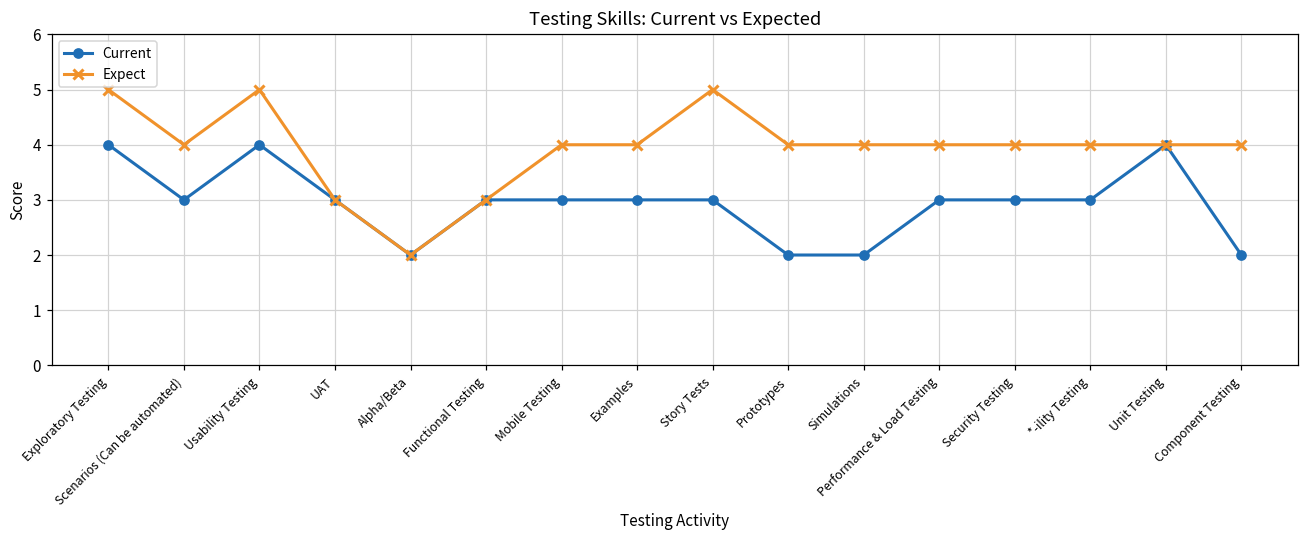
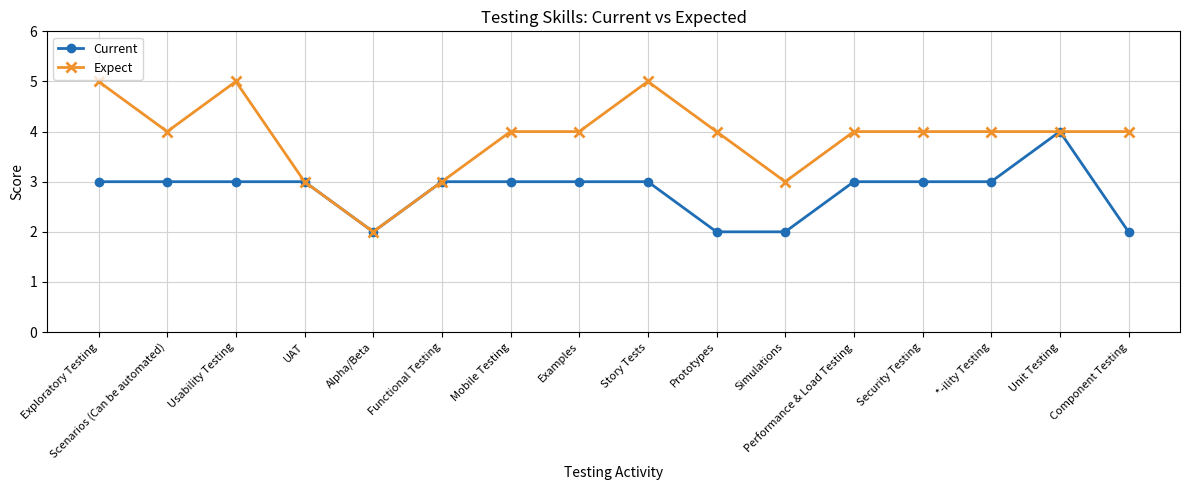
  {
    "Current": {
-     "Exploratory Testing": 4,
+     "Exploratory Testing": 3,
      "Scenarios (Can be automated)": 3,
-     "Usability Testing": 4,
+     "Usability Testing": 3,
      "Mobile Testing": 3,
      "Examples": 3,
      "Story Tests": 3,
      "Prototypes": 2,
      "Simulations": 2,
      "Performance & Load Testing": 3,
      "Security Testing": 3,
      "*-ility Testing": 3,
      "Component Testing": 2
    },
    "Expect": {
      "Exploratory Testing": 5,
      "Scenarios (Can be automated)": 4,
      "Usability Testing": 5,
      "Mobile Testing": 4,
      "Examples": 4,
      "Story Tests": 5,
      "Prototypes": 4,
-     "Simulations": 4,
+     "Simulations": 3,
      "Performance & Load Testing": 4,
      "Security Testing": 4,
      "*-ility Testing": 4,
      "Component Testing": 4
    }
  }
